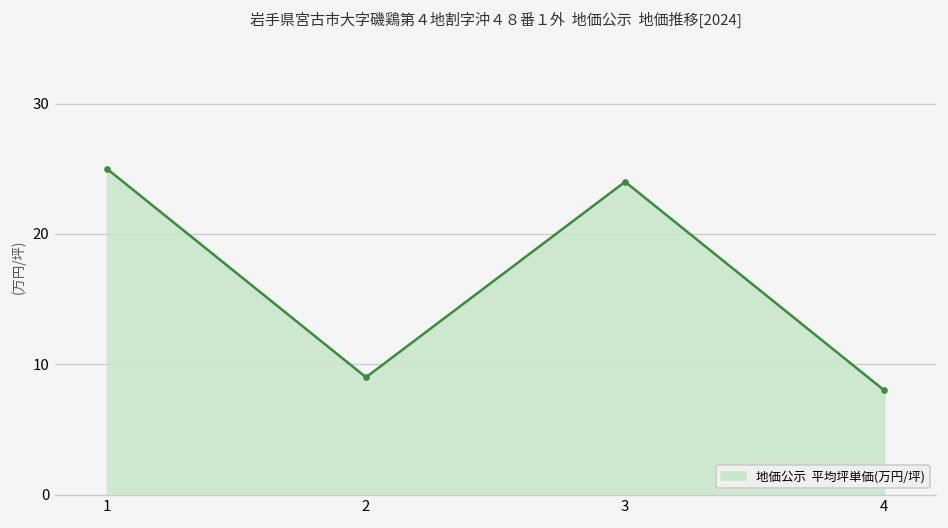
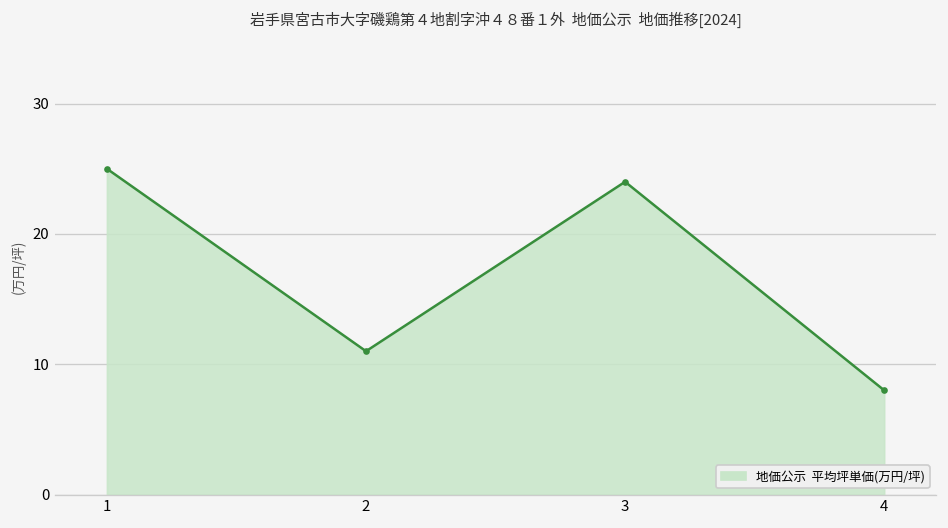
  {
    "1": 25,
-   "2": 9,
+   "2": 11,
    "3": 24,
    "4": 8
  }
